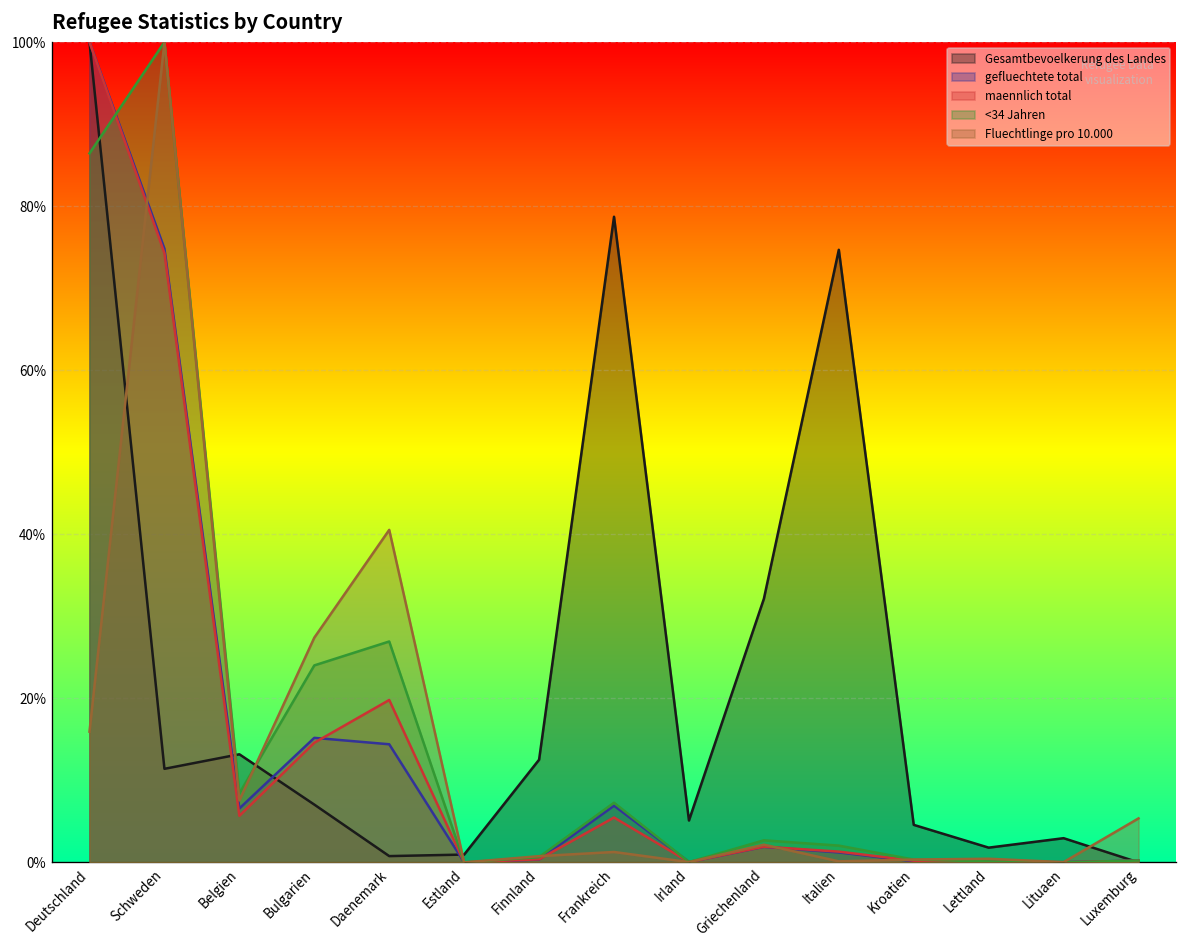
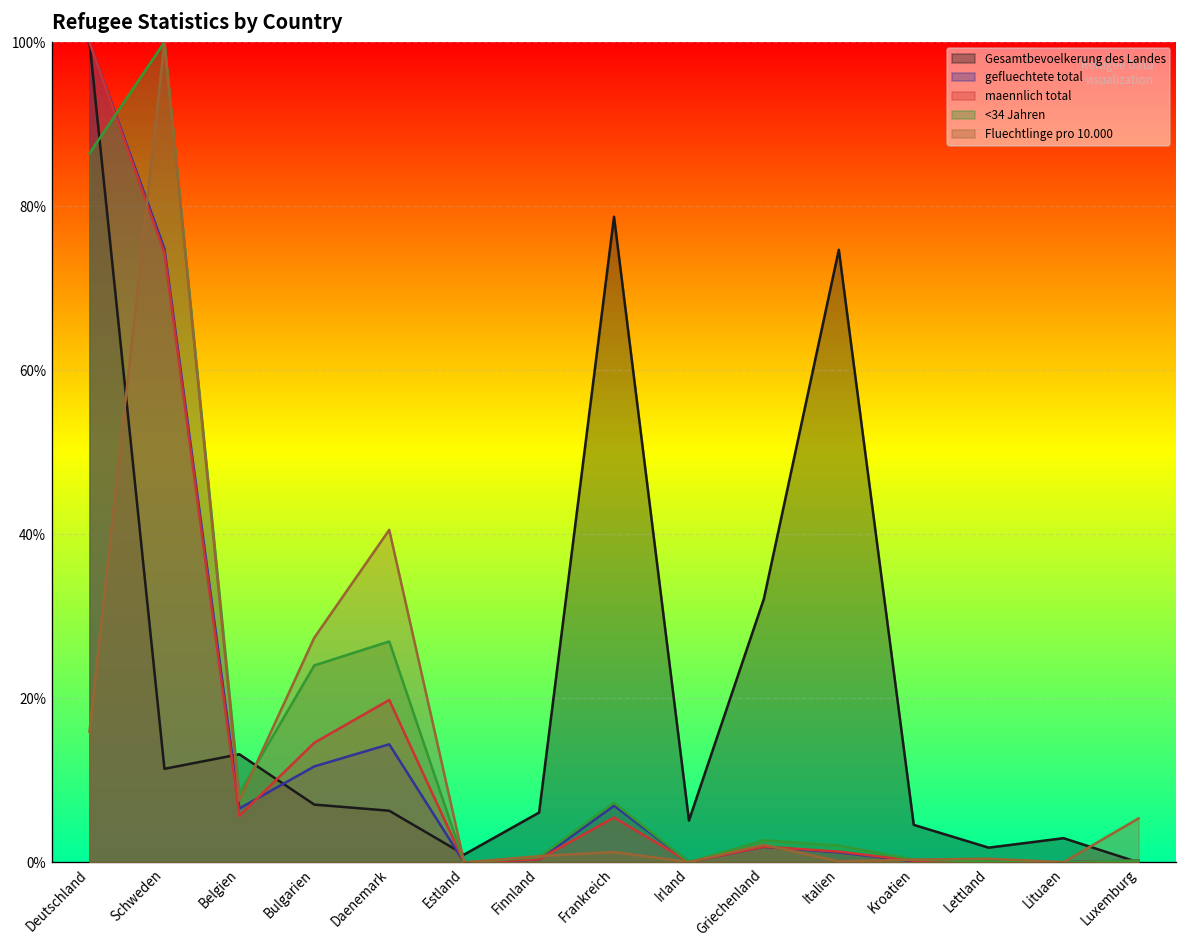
  {
    "Gesamtbevoelkerung des Landes": {
      "Schweden": "11%",
      "Belgien": "13%",
      "Bulgarien": "7%",
-     "Daenemark": "1%",
+     "Daenemark": "6%",
      "Estland": "1%",
-     "Finnland": "13%",
+     "Finnland": "6%",
      "Frankreich": "79%",
      "Irland": "5%",
      "Griechenland": "32%",
      "Italien": "75%",
      "Kroatien": "5%",
      "Lettland": "2%",
      "Lituaen": "3%"
    },
    "gefluechtete total": {
      "Schweden": "75%",
      "Belgien": "7%",
-     "Bulgarien": "15%",
+     "Bulgarien": "12%",
      "Daenemark": "14%"
    }
  }
